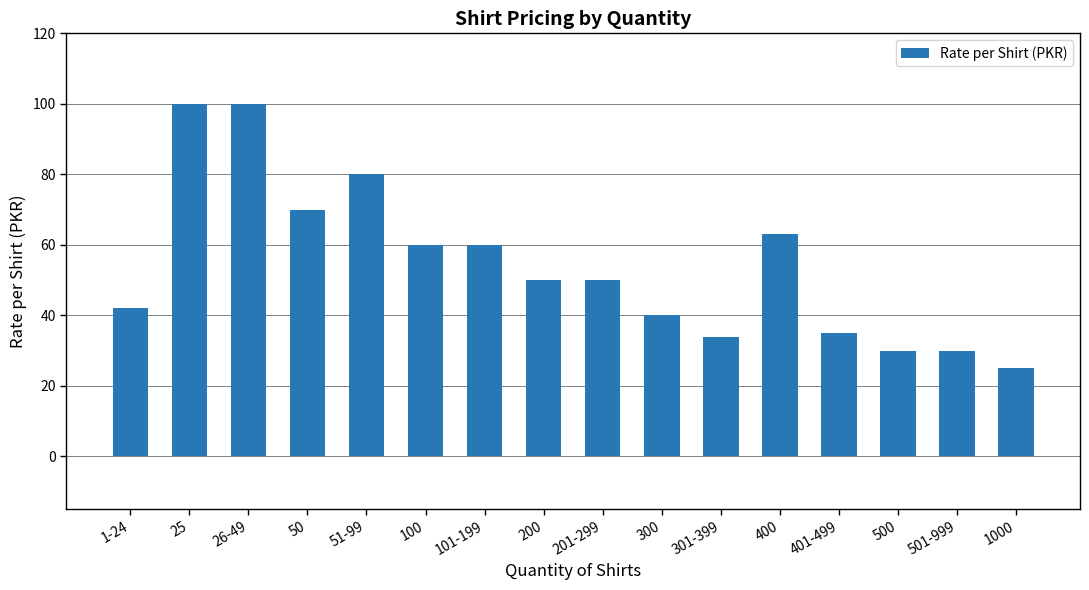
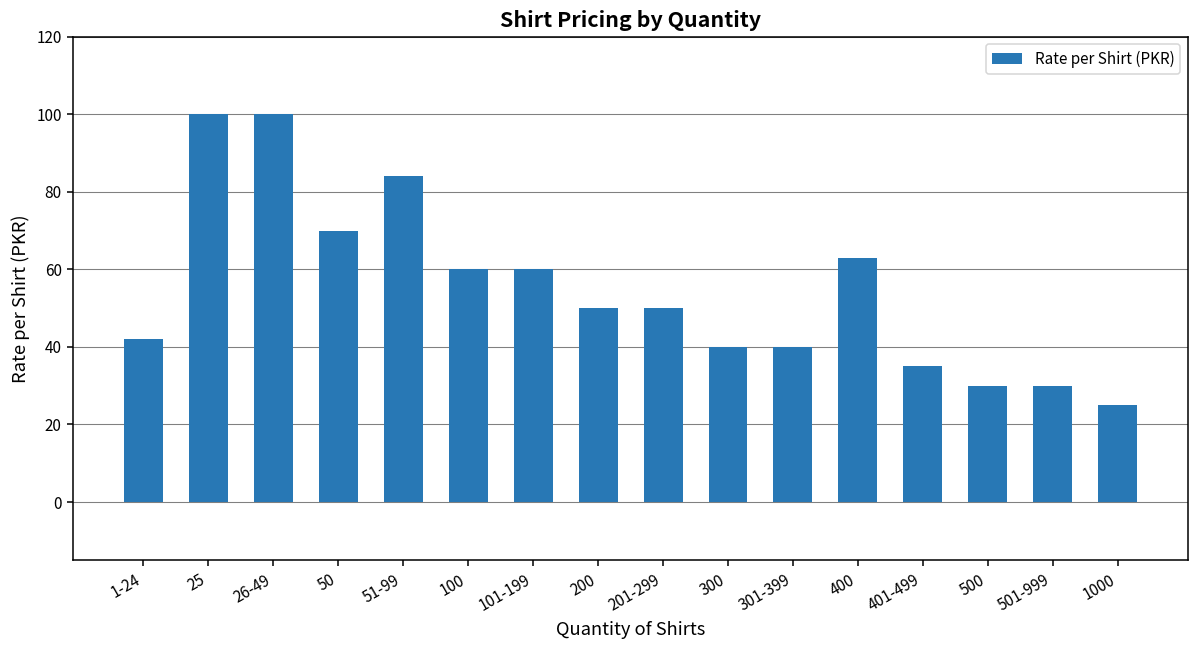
  {
    "1-24": 42,
    "25": 100,
    "26-49": 100,
    "50": 70,
-   "51-99": 80,
+   "51-99": 84,
    "100": 60,
    "101-199": 60,
    "200": 50,
    "201-299": 50,
    "300": 40,
-   "301-399": 34,
+   "301-399": 40,
    "400": 63,
    "401-499": 35,
    "500": 30,
    "501-999": 30,
    "1000": 25
  }
